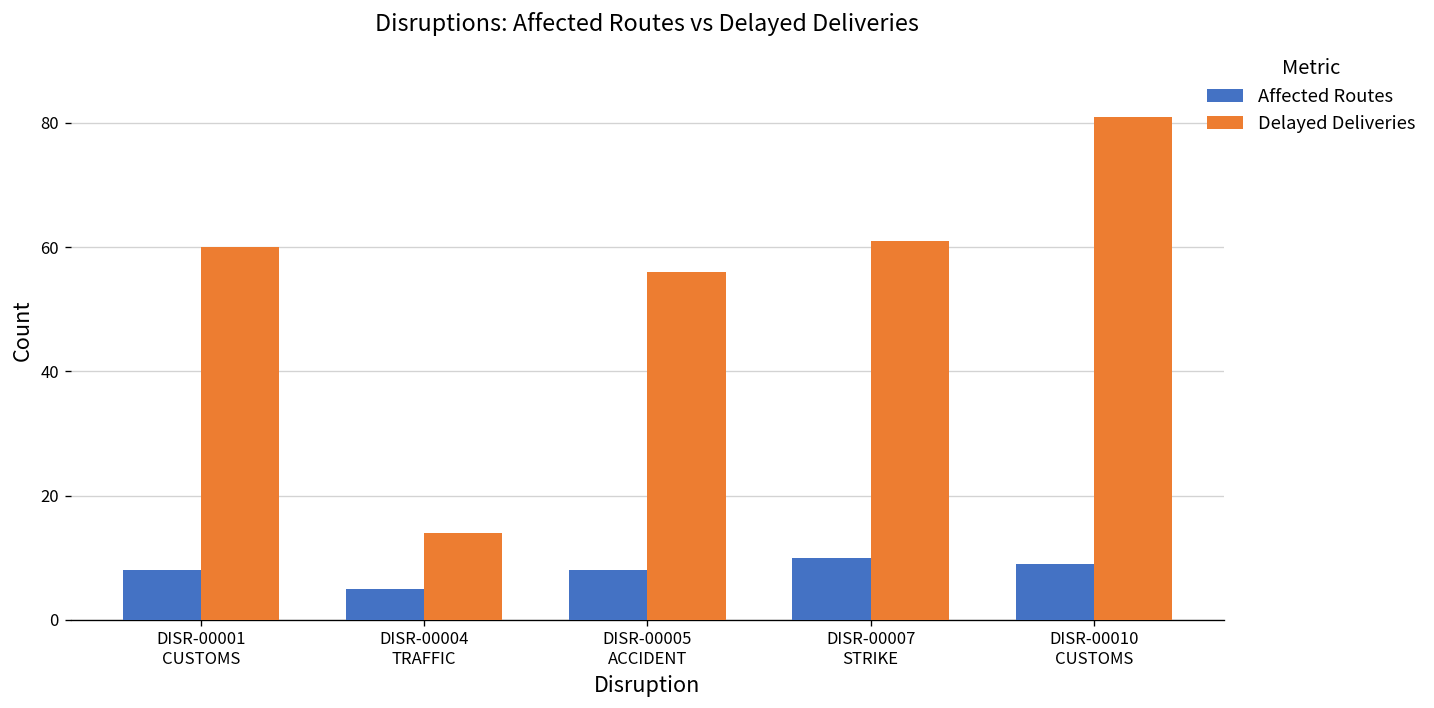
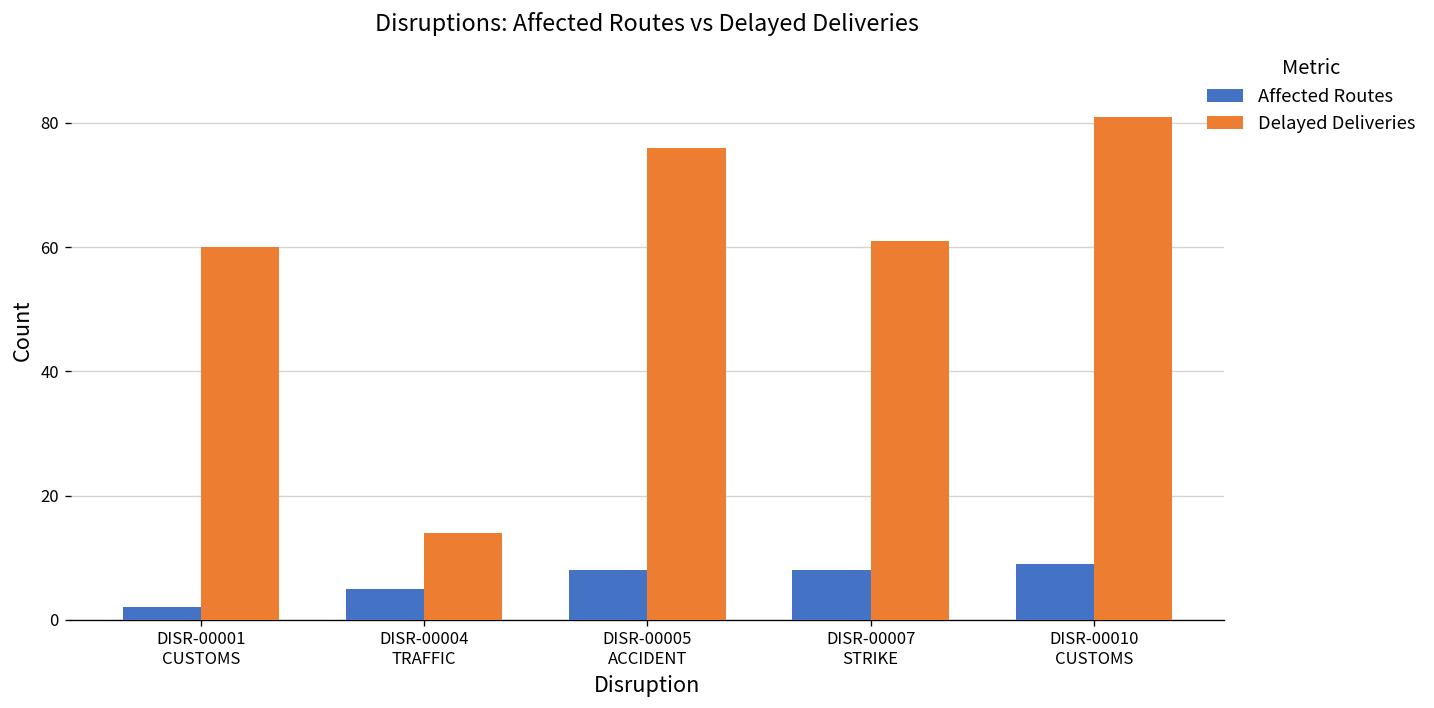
  {
    "Affected Routes": {
-     "DISR-00001 CUSTOMS": 8,
+     "DISR-00001 CUSTOMS": 2,
      "DISR-00004 TRAFFIC": 5,
      "DISR-00005 ACCIDENT": 8,
-     "DISR-00007 STRIKE": 10,
+     "DISR-00007 STRIKE": 8,
      "DISR-00010 CUSTOMS": 9
    },
    "Delayed Deliveries": {
      "DISR-00001 CUSTOMS": 60,
      "DISR-00004 TRAFFIC": 14,
-     "DISR-00005 ACCIDENT": 56,
+     "DISR-00005 ACCIDENT": 76,
      "DISR-00007 STRIKE": 61,
      "DISR-00010 CUSTOMS": 81
    }
  }
